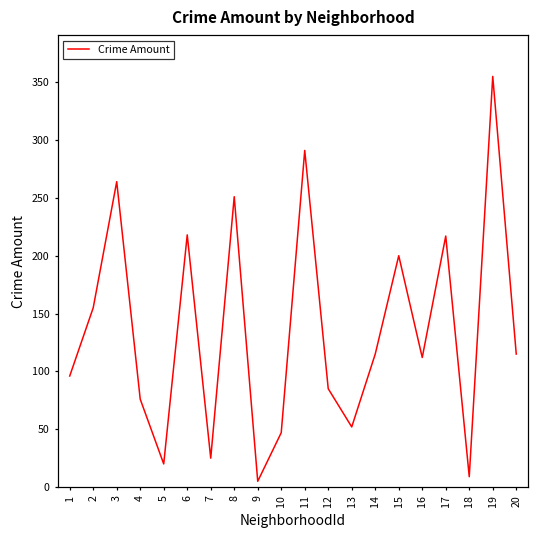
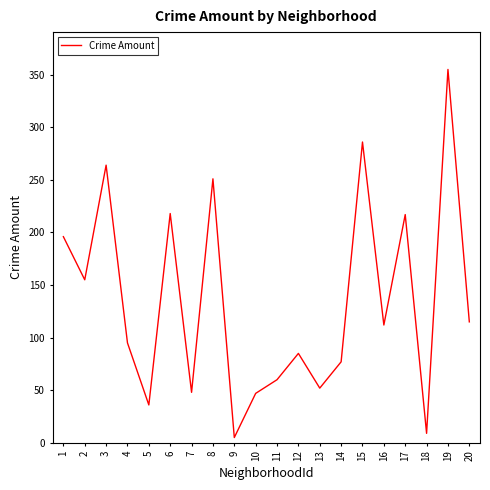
  {
-   "1": 96,
+   "1": 196,
    "2": 155,
    "3": 264,
-   "4": 76,
-   "5": 20,
+   "4": 95,
+   "5": 36,
    "6": 218,
-   "7": 25,
+   "7": 48,
    "8": 251,
    "9": 5,
    "10": 47,
-   "11": 291,
+   "11": 60,
    "12": 85,
    "13": 52,
-   "14": 115,
-   "15": 200,
+   "14": 77,
+   "15": 286,
    "16": 112,
    "17": 217,
    "18": 9,
    "19": 355,
    "20": 115
  }
